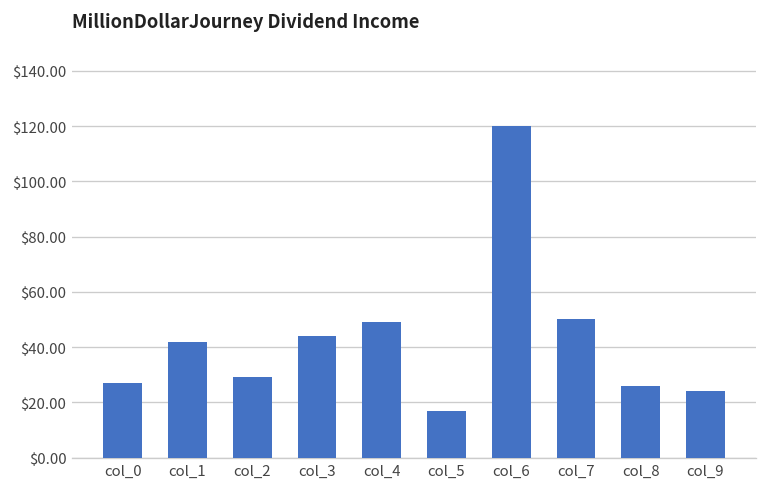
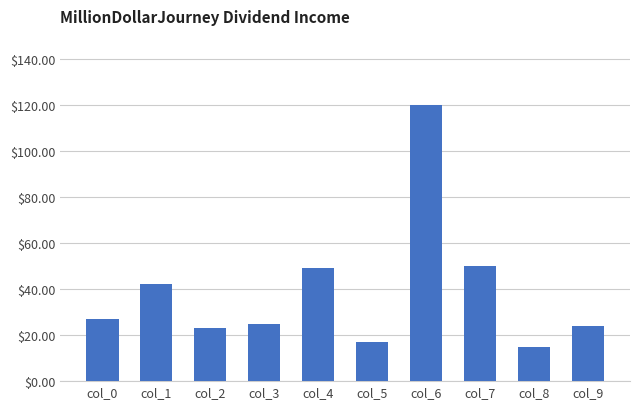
  {
    "col_0": "$27",
    "col_1": "$42",
-   "col_2": "$29",
-   "col_3": "$44",
+   "col_2": "$23",
+   "col_3": "$25",
    "col_4": "$49",
    "col_5": "$17",
    "col_6": "$120",
    "col_7": "$50",
-   "col_8": "$26",
+   "col_8": "$15",
    "col_9": "$24"
  }
